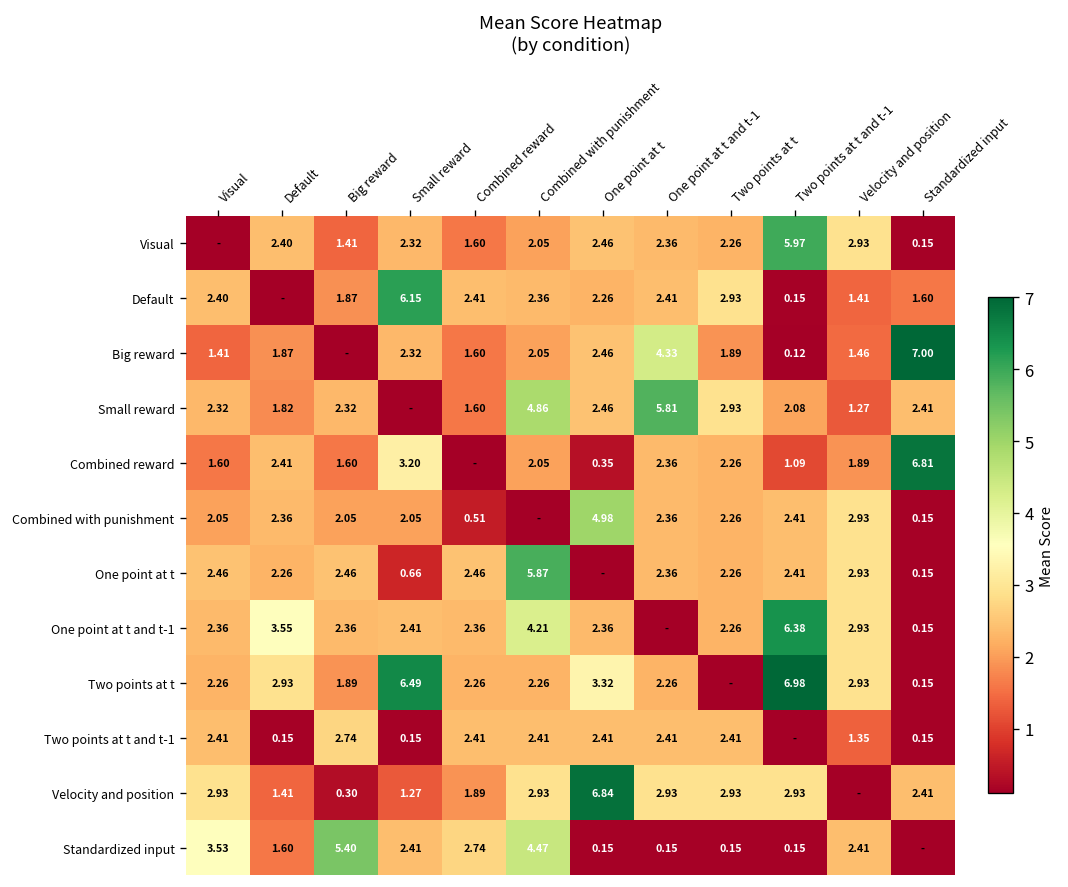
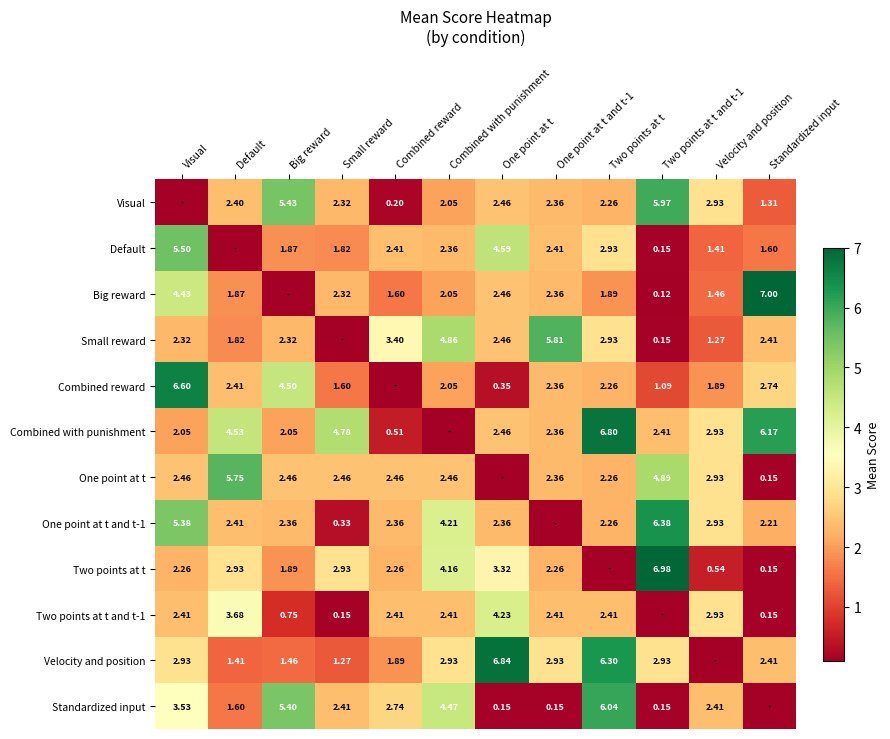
  {
    "Visual": {
      "Default": 2.40,
-     "Big reward": 1.41,
+     "Big reward": 5.43,
      "Small reward": 2.32,
-     "Combined reward": 1.60,
+     "Combined reward": 0.20,
      "Combined with punishment": 2.05,
      "One point at t": 2.46,
      "One point at t and t-1": 2.36,
      "Two points at t": 2.26,
      "Two points at t and t-1": 5.97,
      "Velocity and position": 2.93,
-     "Standardized input": 0.15
+     "Standardized input": 1.31
    },
    "Default": {
-     "Visual": 2.40,
+     "Visual": 5.50,
      "Big reward": 1.87,
-     "Small reward": 6.15,
+     "Small reward": 1.82,
      "Combined reward": 2.41,
      "Combined with punishment": 2.36,
-     "One point at t": 2.26,
+     "One point at t": 4.59,
      "One point at t and t-1": 2.41,
      "Two points at t": 2.93,
      "Two points at t and t-1": 0.15,
      "Velocity and position": 1.41,
      "Standardized input": 1.60
    },
    "Big reward": {
-     "Visual": 1.41,
+     "Visual": 4.43,
      "Default": 1.87,
      "Small reward": 2.32,
      "Combined reward": 1.60,
      "Combined with punishment": 2.05,
      "One point at t": 2.46,
-     "One point at t and t-1": 4.33,
+     "One point at t and t-1": 2.36,
      "Two points at t": 1.89,
      "Two points at t and t-1": 0.12,
      "Velocity and position": 1.46,
      "Standardized input": 7.00
    },
    "Small reward": {
      "Visual": 2.32,
      "Default": 1.82,
      "Big reward": 2.32,
-     "Combined reward": 1.60,
+     "Combined reward": 3.40,
      "Combined with punishment": 4.86,
      "One point at t": 2.46,
      "One point at t and t-1": 5.81,
      "Two points at t": 2.93,
-     "Two points at t and t-1": 2.08,
+     "Two points at t and t-1": 0.15,
      "Velocity and position": 1.27,
      "Standardized input": 2.41
    },
    "Combined reward": {
-     "Visual": 1.60,
+     "Visual": 6.60,
      "Default": 2.41,
-     "Big reward": 1.60,
-     "Small reward": 3.20,
+     "Big reward": 4.50,
+     "Small reward": 1.60,
      "Combined with punishment": 2.05,
      "One point at t": 0.35,
      "One point at t and t-1": 2.36,
      "Two points at t": 2.26,
      "Two points at t and t-1": 1.09,
      "Velocity and position": 1.89,
-     "Standardized input": 6.81
+     "Standardized input": 2.74
    },
    "Combined with punishment": {
      "Visual": 2.05,
-     "Default": 2.36,
+     "Default": 4.53,
      "Big reward": 2.05,
-     "Small reward": 2.05,
+     "Small reward": 4.78,
      "Combined reward": 0.51,
-     "One point at t": 4.98,
+     "One point at t": 2.46,
      "One point at t and t-1": 2.36,
-     "Two points at t": 2.26,
+     "Two points at t": 6.80,
      "Two points at t and t-1": 2.41,
      "Velocity and position": 2.93,
-     "Standardized input": 0.15
+     "Standardized input": 6.17
    },
    "One point at t": {
      "Visual": 2.46,
-     "Default": 2.26,
+     "Default": 5.75,
      "Big reward": 2.46,
-     "Small reward": 0.66,
+     "Small reward": 2.46,
      "Combined reward": 2.46,
-     "Combined with punishment": 5.87,
+     "Combined with punishment": 2.46,
      "One point at t and t-1": 2.36,
      "Two points at t": 2.26,
-     "Two points at t and t-1": 2.41,
+     "Two points at t and t-1": 4.89,
      "Velocity and position": 2.93,
      "Standardized input": 0.15
    },
    "One point at t and t-1": {
-     "Visual": 2.36,
-     "Default": 3.55,
+     "Visual": 5.38,
+     "Default": 2.41,
      "Big reward": 2.36,
-     "Small reward": 2.41,
+     "Small reward": 0.33,
      "Combined reward": 2.36,
      "Combined with punishment": 4.21,
      "One point at t": 2.36,
      "Two points at t": 2.26,
      "Two points at t and t-1": 6.38,
      "Velocity and position": 2.93,
-     "Standardized input": 0.15
+     "Standardized input": 2.21
    },
    "Two points at t": {
      "Visual": 2.26,
      "Default": 2.93,
      "Big reward": 1.89,
-     "Small reward": 6.49,
+     "Small reward": 2.93,
      "Combined reward": 2.26,
-     "Combined with punishment": 2.26,
+     "Combined with punishment": 4.16,
      "One point at t": 3.32,
      "One point at t and t-1": 2.26,
      "Two points at t and t-1": 6.98,
-     "Velocity and position": 2.93,
+     "Velocity and position": 0.54,
      "Standardized input": 0.15
    },
    "Two points at t and t-1": {
      "Visual": 2.41,
-     "Default": 0.15,
-     "Big reward": 2.74,
+     "Default": 3.68,
+     "Big reward": 0.75,
      "Small reward": 0.15,
      "Combined reward": 2.41,
      "Combined with punishment": 2.41,
-     "One point at t": 2.41,
+     "One point at t": 4.23,
      "One point at t and t-1": 2.41,
      "Two points at t": 2.41,
-     "Velocity and position": 1.35,
+     "Velocity and position": 2.93,
      "Standardized input": 0.15
    },
    "Velocity and position": {
      "Visual": 2.93,
      "Default": 1.41,
-     "Big reward": 0.30,
+     "Big reward": 1.46,
      "Small reward": 1.27,
      "Combined reward": 1.89,
      "Combined with punishment": 2.93,
      "One point at t": 6.84,
      "One point at t and t-1": 2.93,
-     "Two points at t": 2.93,
+     "Two points at t": 6.30,
      "Two points at t and t-1": 2.93,
      "Standardized input": 2.41
    },
    "Standardized input": {
      "Visual": 3.53,
      "Default": 1.60,
      "Big reward": 5.40,
      "Small reward": 2.41,
      "Combined reward": 2.74,
      "Combined with punishment": 4.47,
      "One point at t": 0.15,
      "One point at t and t-1": 0.15,
-     "Two points at t": 0.15,
+     "Two points at t": 6.04,
      "Two points at t and t-1": 0.15,
      "Velocity and position": 2.41
    }
  }
